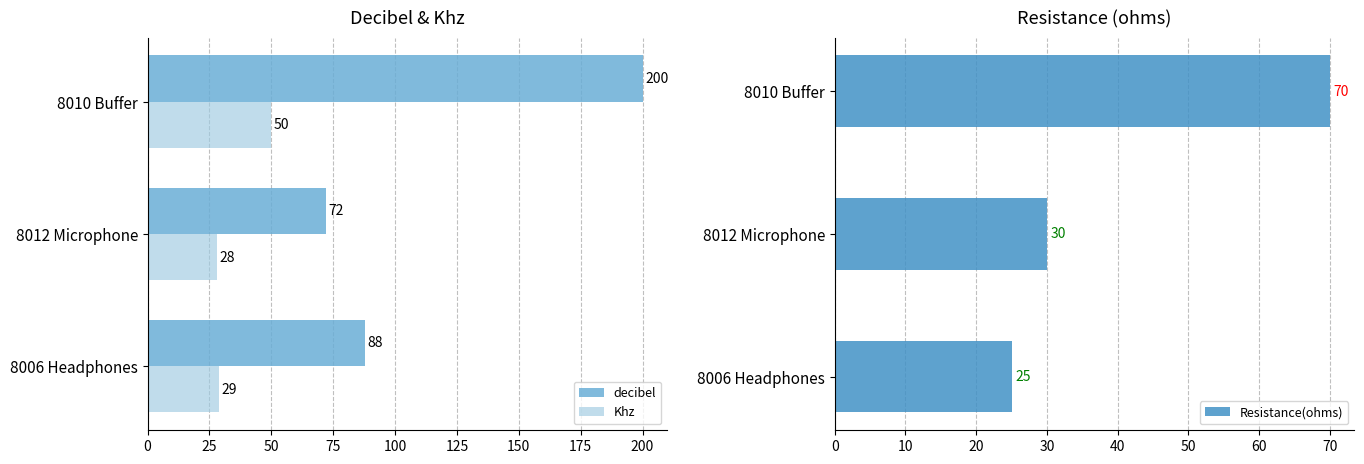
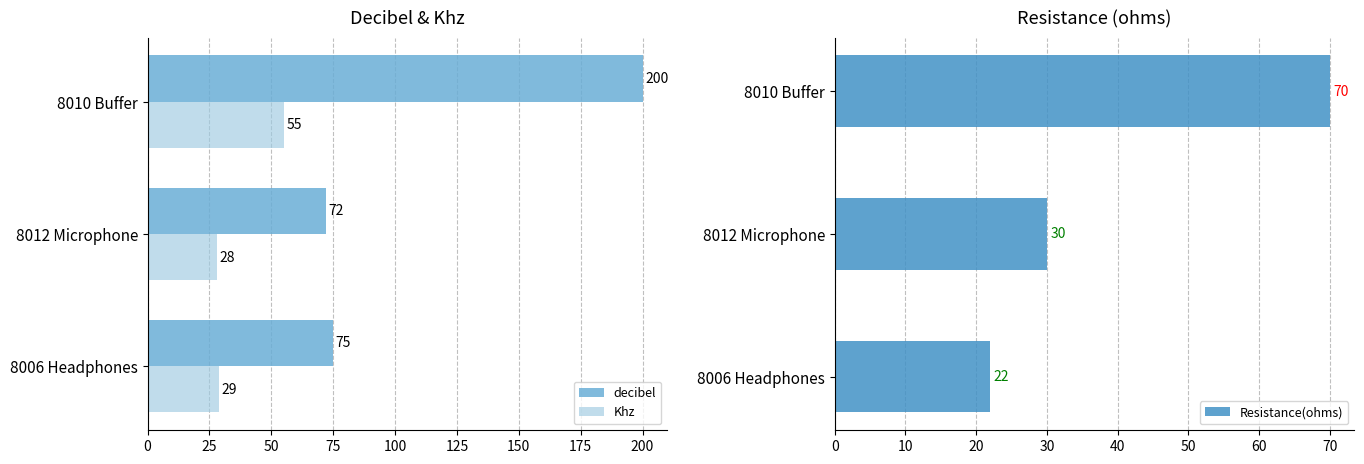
  {
    "Decibel & Khz": {
      "decibel": {
        "8010 Buffer": 200,
        "8012 Microphone": 72,
-       "8006 Headphones": 88
+       "8006 Headphones": 75
      },
      "Khz": {
-       "8010 Buffer": 50,
+       "8010 Buffer": 55,
        "8012 Microphone": 28,
        "8006 Headphones": 29
      }
    },
    "Resistance (ohms)": {
      "8010 Buffer": 70,
      "8012 Microphone": 30,
-     "8006 Headphones": 25
+     "8006 Headphones": 22
    }
  }
